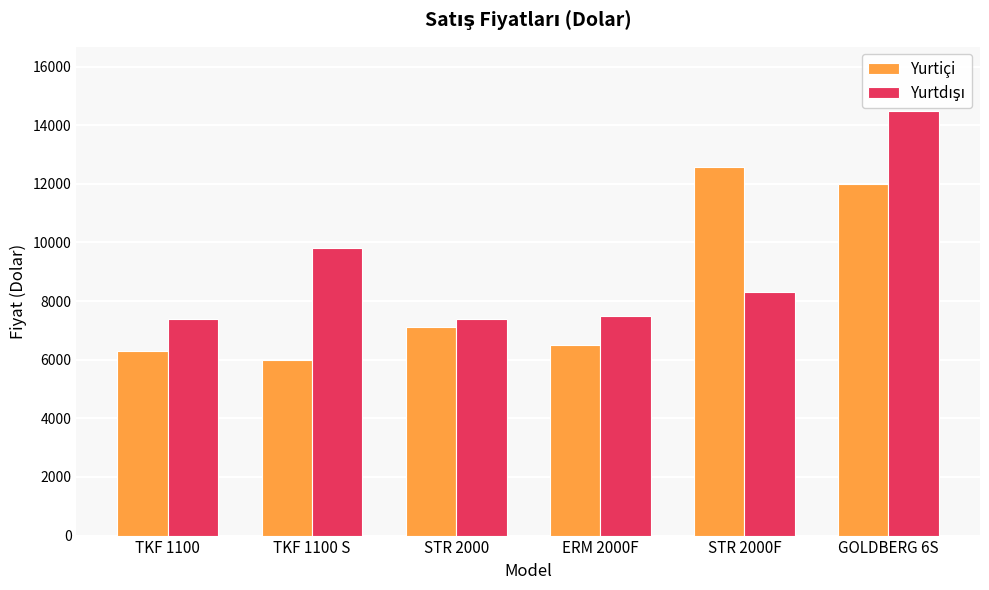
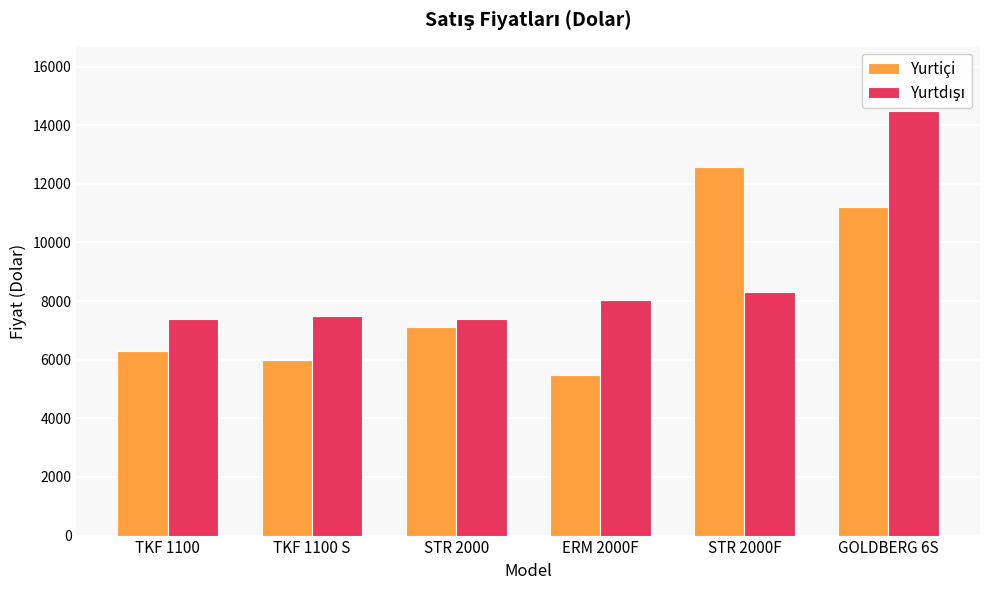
  {
    "Yurtiçi": {
      "TKF 1100": 6300,
      "TKF 1100 S": 6000,
      "STR 2000": 7100,
-     "ERM 2000F": 6500,
+     "ERM 2000F": 5500,
      "STR 2000F": 12600,
-     "GOLDBERG 6S": 12000
+     "GOLDBERG 6S": 11200
    },
    "Yurtdışı": {
      "TKF 1100": 7400,
-     "TKF 1100 S": 9800,
+     "TKF 1100 S": 7500,
      "STR 2000": 7400,
-     "ERM 2000F": 7500,
+     "ERM 2000F": 8100,
      "STR 2000F": 8300,
      "GOLDBERG 6S": 14500
    }
  }
